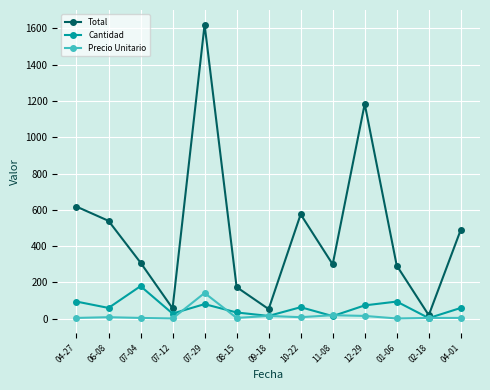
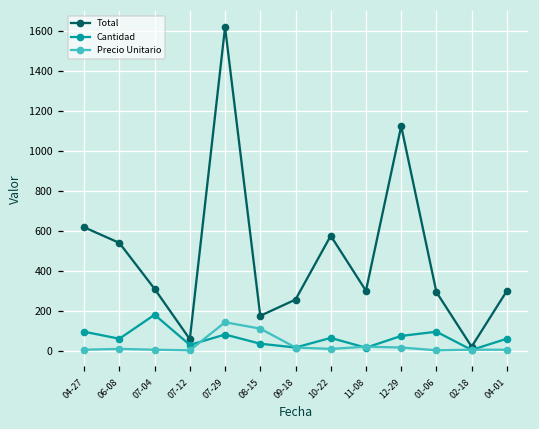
  {
    "Total": {
      "04-27": 620,
      "06-08": 540,
      "07-04": 310,
      "07-12": 60,
      "07-29": 1620,
      "08-15": 170,
-     "09-18": 50,
+     "09-18": 260,
      "10-22": 580,
      "11-08": 300,
-     "12-29": 1180,
+     "12-29": 1120,
      "01-06": 290,
      "02-18": 20,
-     "04-01": 490
+     "04-01": 300
    },
    "Cantidad": {
      "04-27": 100,
      "06-08": 60,
      "07-04": 180,
      "07-12": 30,
      "07-29": 80,
      "08-15": 40,
      "10-22": 60,
      "12-29": 70,
      "01-06": 100,
      "04-01": 60
    },
    "Precio Unitario": {
      "04-27": 0,
      "06-08": 10,
      "07-04": 0,
      "07-12": 0,
      "07-29": 140,
-     "08-15": 0,
+     "08-15": 110,
      "10-22": 10,
      "12-29": 20,
      "01-06": 0,
      "04-01": 0
    }
  }
